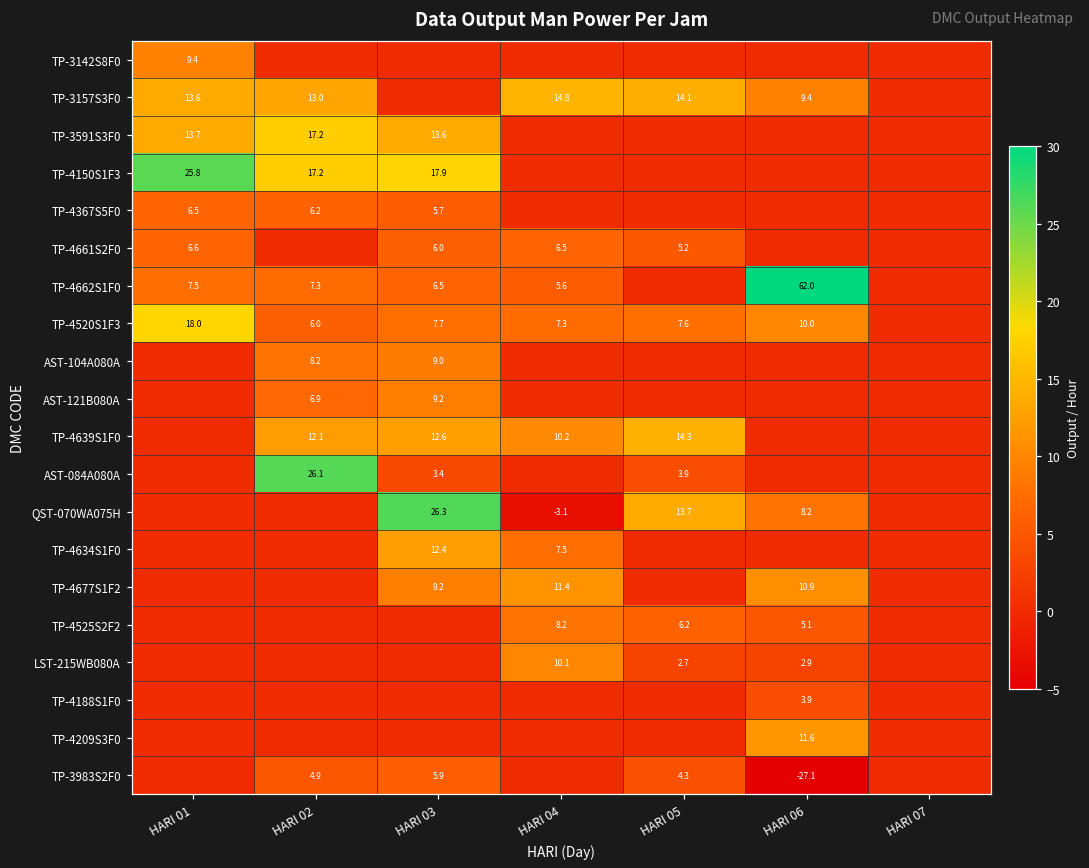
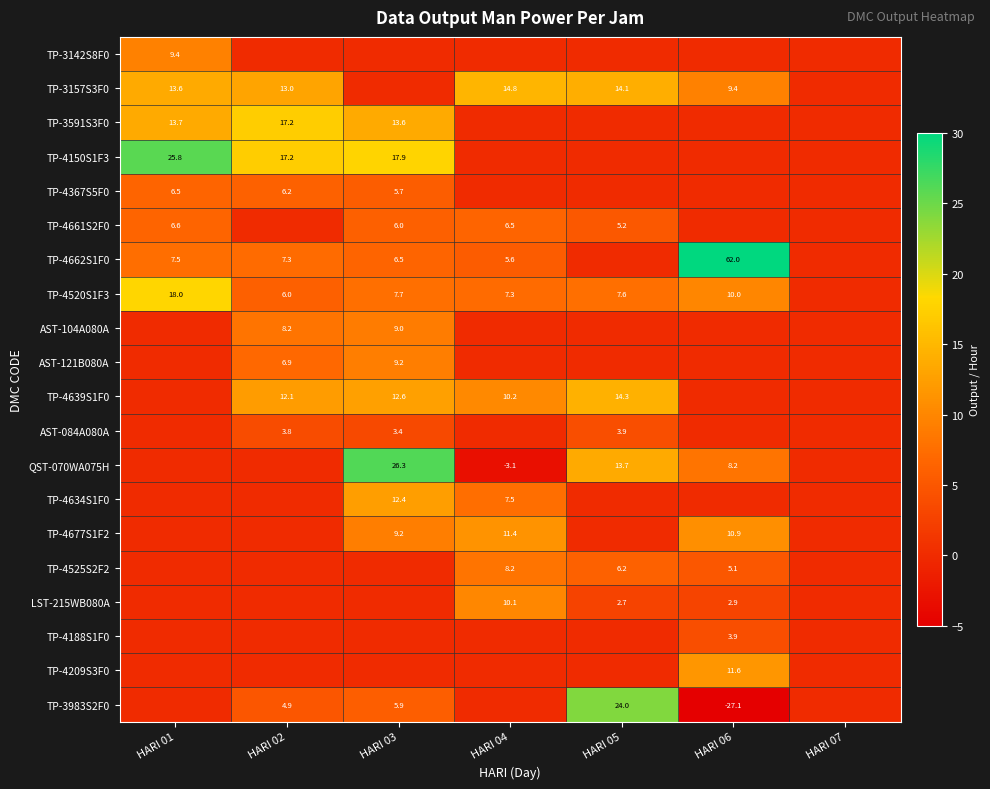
  {
    "TP-3142S8F0": {
      "HARI 01": 9.4
    },
    "TP-3157S3F0": {
      "HARI 01": 13.6,
      "HARI 02": 13.0,
      "HARI 04": 14.8,
      "HARI 05": 14.1,
      "HARI 06": 9.4
    },
    "TP-3591S3F0": {
      "HARI 01": 13.7,
      "HARI 02": 17.2,
      "HARI 03": 13.6
    },
    "TP-4150S1F3": {
      "HARI 01": 25.8,
      "HARI 02": 17.2,
      "HARI 03": 17.9
    },
    "TP-4367S5F0": {
      "HARI 01": 6.5,
      "HARI 02": 6.2,
      "HARI 03": 5.7
    },
    "TP-4661S2F0": {
      "HARI 01": 6.6,
      "HARI 03": 6.0,
      "HARI 04": 6.5,
      "HARI 05": 5.2
    },
    "TP-4662S1F0": {
      "HARI 01": 7.5,
      "HARI 02": 7.3,
      "HARI 03": 6.5,
      "HARI 04": 5.6,
      "HARI 06": 62.0
    },
    "TP-4520S1F3": {
      "HARI 01": 18.0,
      "HARI 02": 6.0,
      "HARI 03": 7.7,
      "HARI 04": 7.3,
      "HARI 05": 7.6,
      "HARI 06": 10.0
    },
    "AST-104A080A": {
      "HARI 02": 8.2,
      "HARI 03": 9.0
    },
    "AST-121B080A": {
      "HARI 02": 6.9,
      "HARI 03": 9.2
    },
    "TP-4639S1F0": {
      "HARI 02": 12.1,
      "HARI 03": 12.6,
      "HARI 04": 10.2,
      "HARI 05": 14.3
    },
    "AST-084A080A": {
-     "HARI 02": 26.1,
+     "HARI 02": 3.8,
      "HARI 03": 3.4,
      "HARI 05": 3.9
    },
    "QST-070WA075H": {
      "HARI 03": 26.3,
      "HARI 04": -3.1,
      "HARI 05": 13.7,
      "HARI 06": 8.2
    },
    "TP-4634S1F0": {
      "HARI 03": 12.4,
      "HARI 04": 7.5
    },
    "TP-4677S1F2": {
      "HARI 03": 9.2,
      "HARI 04": 11.4,
      "HARI 06": 10.9
    },
    "TP-4525S2F2": {
      "HARI 04": 8.2,
      "HARI 05": 6.2,
      "HARI 06": 5.1
    },
    "LST-215WB080A": {
      "HARI 04": 10.1,
      "HARI 05": 2.7,
      "HARI 06": 2.9
    },
    "TP-4188S1F0": {
      "HARI 06": 3.9
    },
    "TP-4209S3F0": {
      "HARI 06": 11.6
    },
    "TP-3983S2F0": {
      "HARI 02": 4.9,
      "HARI 03": 5.9,
-     "HARI 05": 4.3,
+     "HARI 05": 24.0,
      "HARI 06": -27.1
    }
  }
